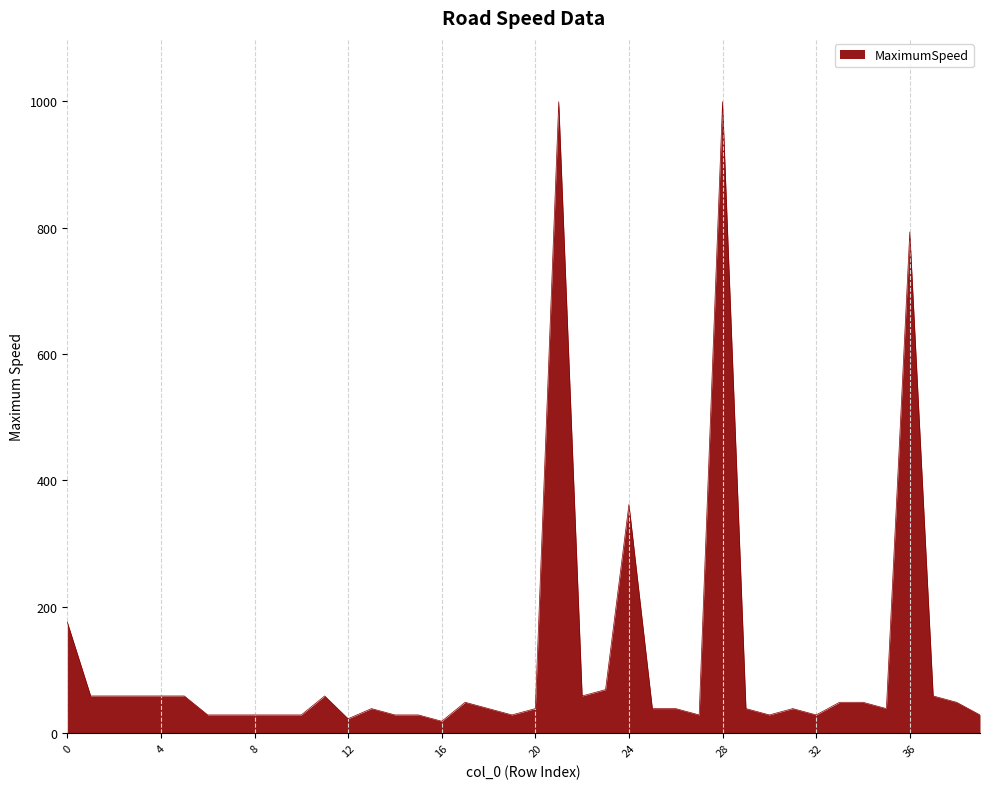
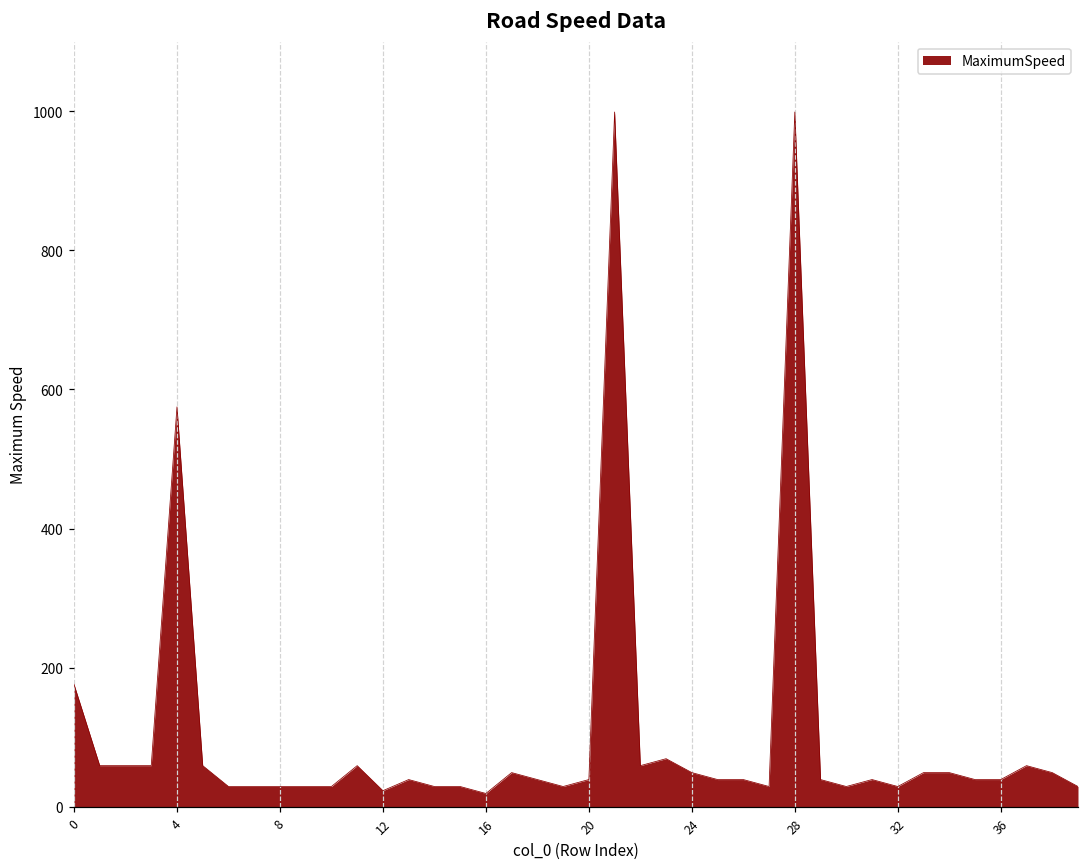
  {
    "0": 180,
-   "4": 60,
+   "4": 580,
    "8": 30,
    "12": 20,
    "16": 20,
    "20": 40,
-   "24": 360,
+   "24": 50,
    "28": 1000,
    "32": 30,
-   "36": 790
+   "36": 40
  }
